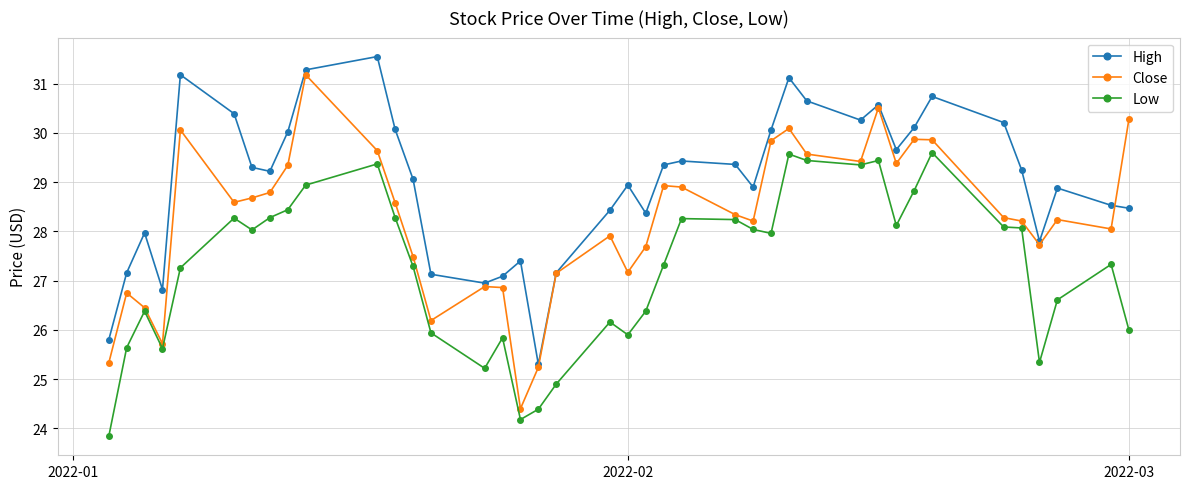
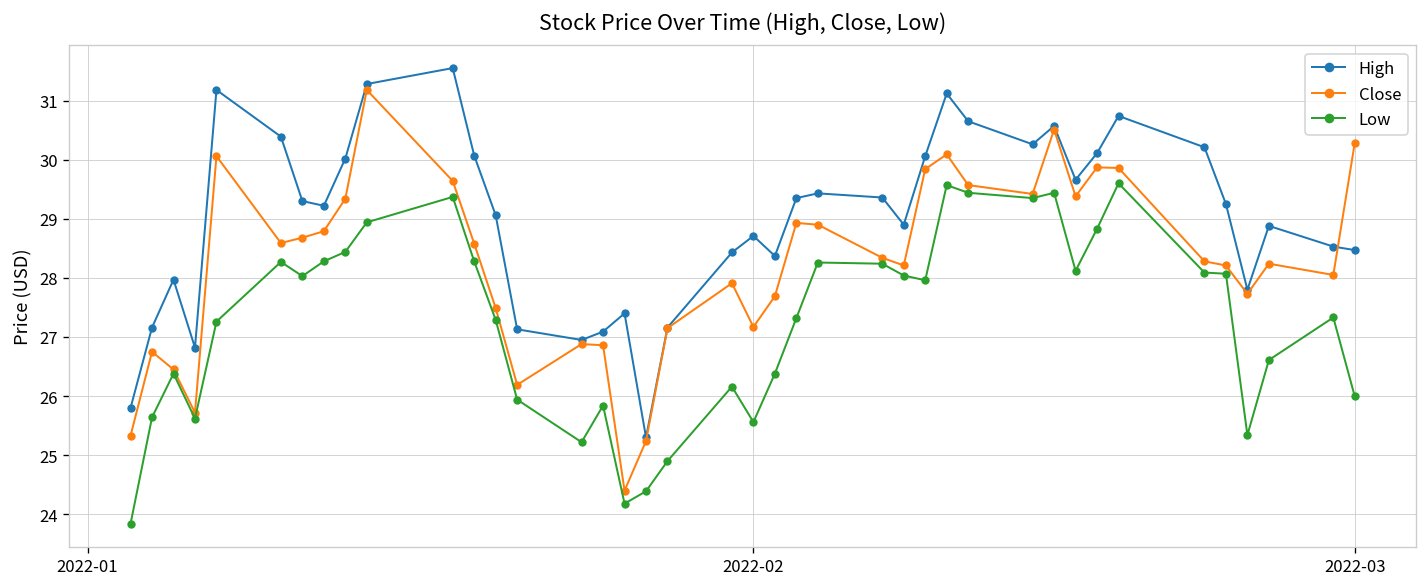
  {
    "High": {
-     "2022-02": 28.9,
+     "2022-02": 28.7,
      "2022-03": 28.5
    },
    "Close": {
      "2022-02": 27.2,
      "2022-03": 30.3
    },
    "Low": {
-     "2022-02": 25.9,
+     "2022-02": 25.6,
      "2022-03": 26.0
    }
  }
